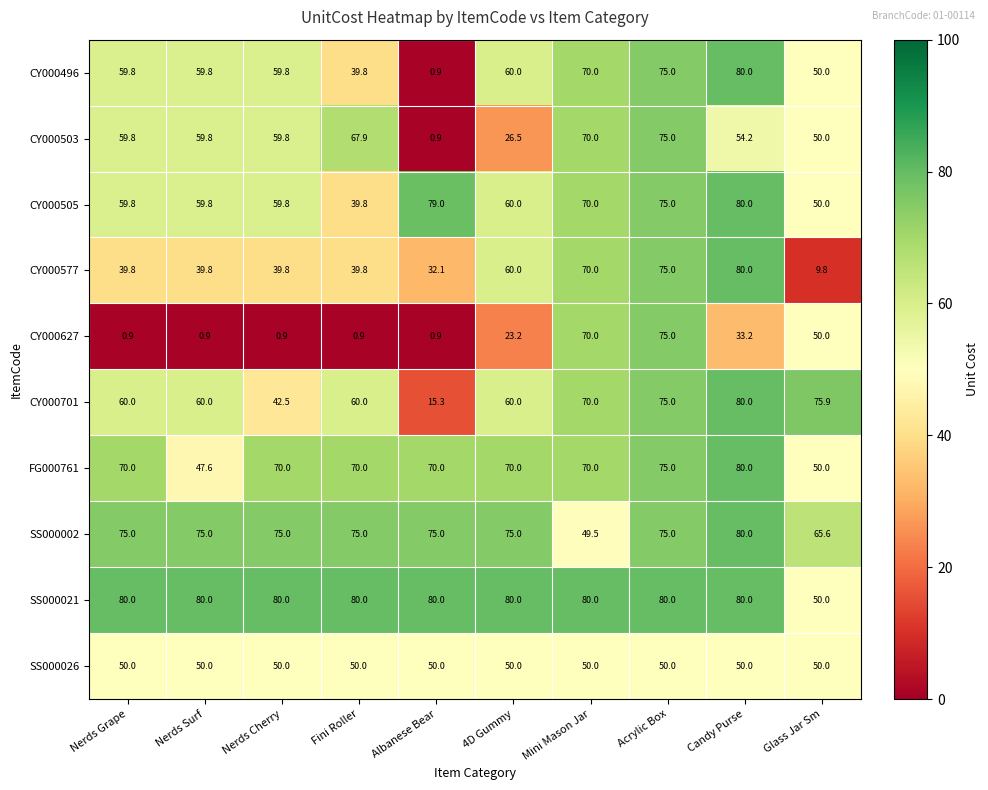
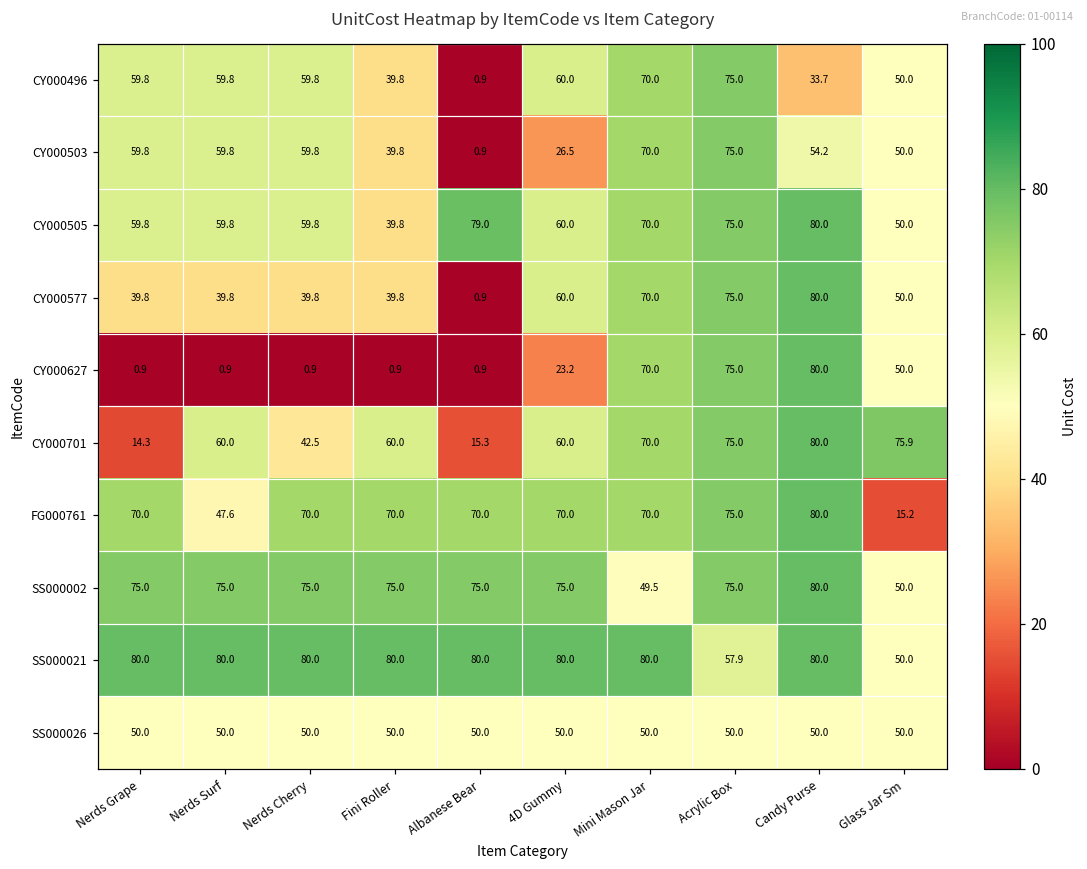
  {
    "CY000496": {
      "Nerds Grape": 59.8,
      "Nerds Surf": 59.8,
      "Nerds Cherry": 59.8,
      "Fini Roller": 39.8,
      "Albanese Bear": 0.9,
      "4D Gummy": 60.0,
      "Mini Mason Jar": 70.0,
      "Acrylic Box": 75.0,
-     "Candy Purse": 80.0,
+     "Candy Purse": 33.7,
      "Glass Jar Sm": 50.0
    },
    "CY000503": {
      "Nerds Grape": 59.8,
      "Nerds Surf": 59.8,
      "Nerds Cherry": 59.8,
-     "Fini Roller": 67.9,
+     "Fini Roller": 39.8,
      "Albanese Bear": 0.9,
      "4D Gummy": 26.5,
      "Mini Mason Jar": 70.0,
      "Acrylic Box": 75.0,
      "Candy Purse": 54.2,
      "Glass Jar Sm": 50.0
    },
    "CY000505": {
      "Nerds Grape": 59.8,
      "Nerds Surf": 59.8,
      "Nerds Cherry": 59.8,
      "Fini Roller": 39.8,
      "Albanese Bear": 79.0,
      "4D Gummy": 60.0,
      "Mini Mason Jar": 70.0,
      "Acrylic Box": 75.0,
      "Candy Purse": 80.0,
      "Glass Jar Sm": 50.0
    },
    "CY000577": {
      "Nerds Grape": 39.8,
      "Nerds Surf": 39.8,
      "Nerds Cherry": 39.8,
      "Fini Roller": 39.8,
-     "Albanese Bear": 32.1,
+     "Albanese Bear": 0.9,
      "4D Gummy": 60.0,
      "Mini Mason Jar": 70.0,
      "Acrylic Box": 75.0,
      "Candy Purse": 80.0,
-     "Glass Jar Sm": 9.8
+     "Glass Jar Sm": 50.0
    },
    "CY000627": {
      "Nerds Grape": 0.9,
      "Nerds Surf": 0.9,
      "Nerds Cherry": 0.9,
      "Fini Roller": 0.9,
      "Albanese Bear": 0.9,
      "4D Gummy": 23.2,
      "Mini Mason Jar": 70.0,
      "Acrylic Box": 75.0,
-     "Candy Purse": 33.2,
+     "Candy Purse": 80.0,
      "Glass Jar Sm": 50.0
    },
    "CY000701": {
-     "Nerds Grape": 60.0,
+     "Nerds Grape": 14.3,
      "Nerds Surf": 60.0,
      "Nerds Cherry": 42.5,
      "Fini Roller": 60.0,
      "Albanese Bear": 15.3,
      "4D Gummy": 60.0,
      "Mini Mason Jar": 70.0,
      "Acrylic Box": 75.0,
      "Candy Purse": 80.0,
      "Glass Jar Sm": 75.9
    },
    "FG000761": {
      "Nerds Grape": 70.0,
      "Nerds Surf": 47.6,
      "Nerds Cherry": 70.0,
      "Fini Roller": 70.0,
      "Albanese Bear": 70.0,
      "4D Gummy": 70.0,
      "Mini Mason Jar": 70.0,
      "Acrylic Box": 75.0,
      "Candy Purse": 80.0,
-     "Glass Jar Sm": 50.0
+     "Glass Jar Sm": 15.2
    },
    "SS000002": {
      "Nerds Grape": 75.0,
      "Nerds Surf": 75.0,
      "Nerds Cherry": 75.0,
      "Fini Roller": 75.0,
      "Albanese Bear": 75.0,
      "4D Gummy": 75.0,
      "Mini Mason Jar": 49.5,
      "Acrylic Box": 75.0,
      "Candy Purse": 80.0,
-     "Glass Jar Sm": 65.6
+     "Glass Jar Sm": 50.0
    },
    "SS000021": {
      "Nerds Grape": 80.0,
      "Nerds Surf": 80.0,
      "Nerds Cherry": 80.0,
      "Fini Roller": 80.0,
      "Albanese Bear": 80.0,
      "4D Gummy": 80.0,
      "Mini Mason Jar": 80.0,
-     "Acrylic Box": 80.0,
+     "Acrylic Box": 57.9,
      "Candy Purse": 80.0,
      "Glass Jar Sm": 50.0
    },
    "SS000026": {
      "Nerds Grape": 50.0,
      "Nerds Surf": 50.0,
      "Nerds Cherry": 50.0,
      "Fini Roller": 50.0,
      "Albanese Bear": 50.0,
      "4D Gummy": 50.0,
      "Mini Mason Jar": 50.0,
      "Acrylic Box": 50.0,
      "Candy Purse": 50.0,
      "Glass Jar Sm": 50.0
    }
  }
